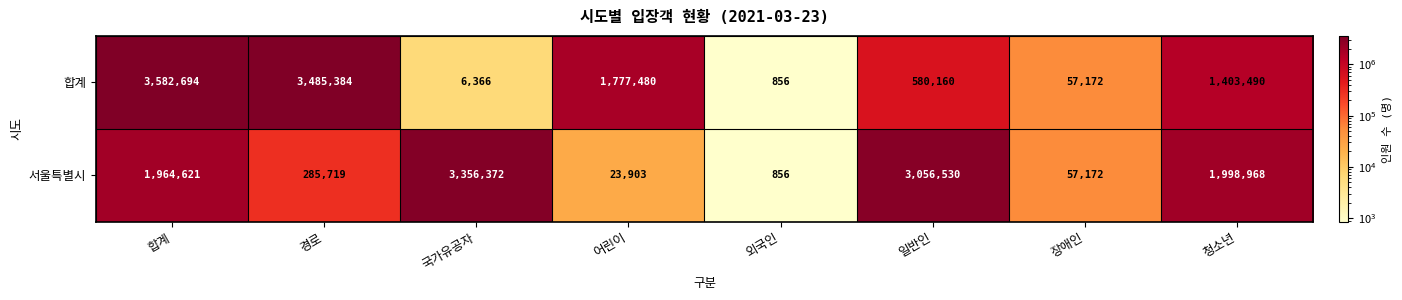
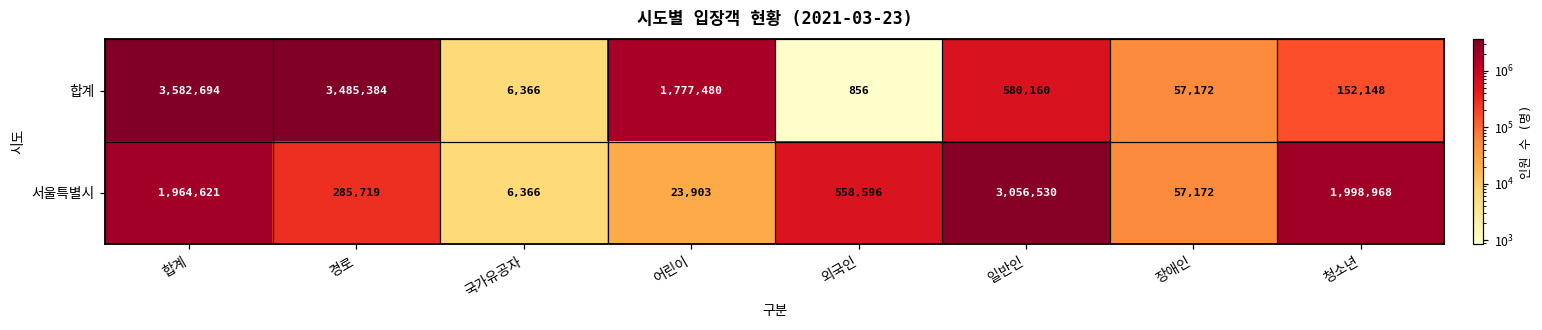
  {
    "합계": {
      "합계": "3,582,694",
      "경로": "3,485,384",
      "국가유공자": "6,366",
      "어린이": "1,777,480",
      "외국인": "856",
      "일반인": "580,160",
      "장애인": "57,172",
-     "청소년": "1,403,490"
+     "청소년": "152,148"
    },
    "서울특별시": {
      "합계": "1,964,621",
      "경로": "285,719",
-     "국가유공자": "3,356,372",
+     "국가유공자": "6,366",
      "어린이": "23,903",
-     "외국인": "856",
+     "외국인": "558,596",
      "일반인": "3,056,530",
      "장애인": "57,172",
      "청소년": "1,998,968"
    }
  }
